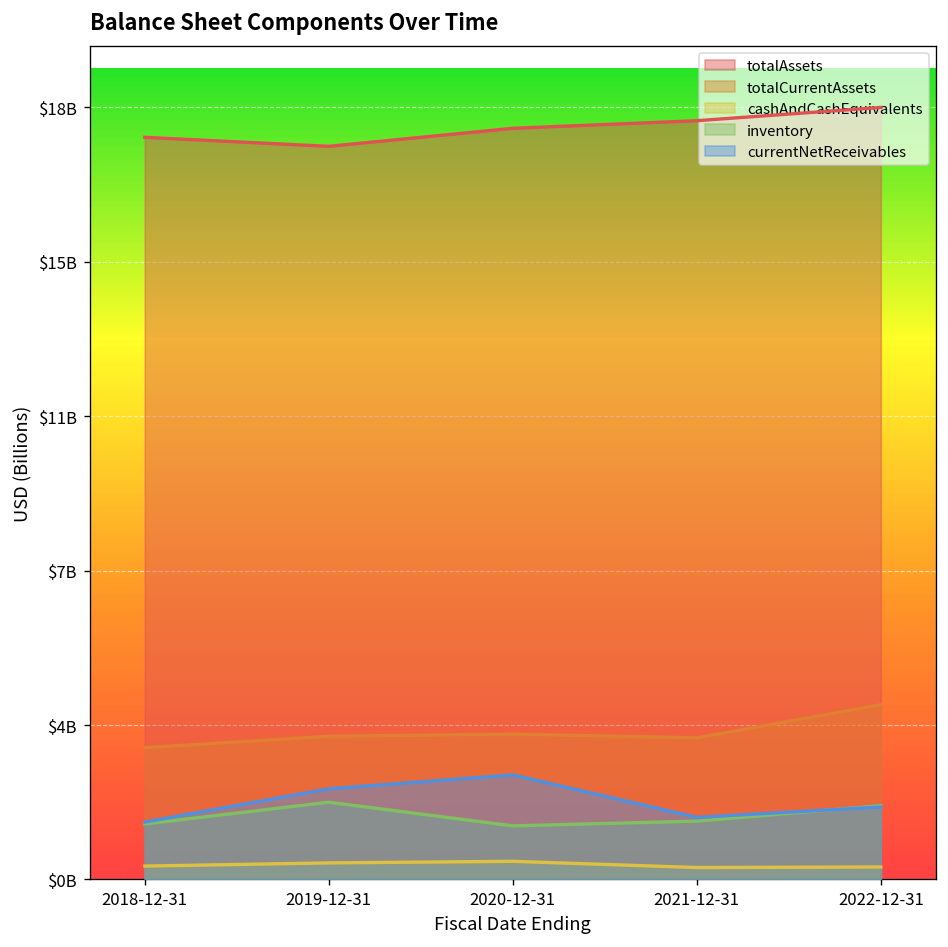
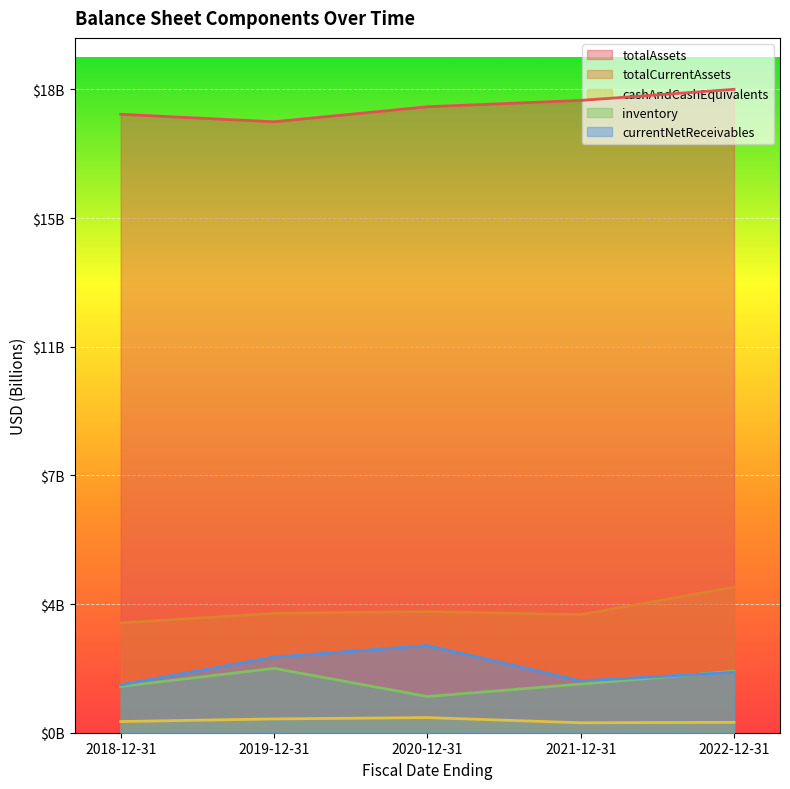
  {
    "inventory": {
      "2019-12-31": "$1900000000",
-     "2020-12-31": "$1300000000",
+     "2020-12-31": "$1000000000",
      "2021-12-31": "$1400000000"
    },
    "currentNetReceivables": {
      "2019-12-31": "$2200000000",
      "2020-12-31": "$2500000000",
      "2021-12-31": "$1500000000"
    }
  }
